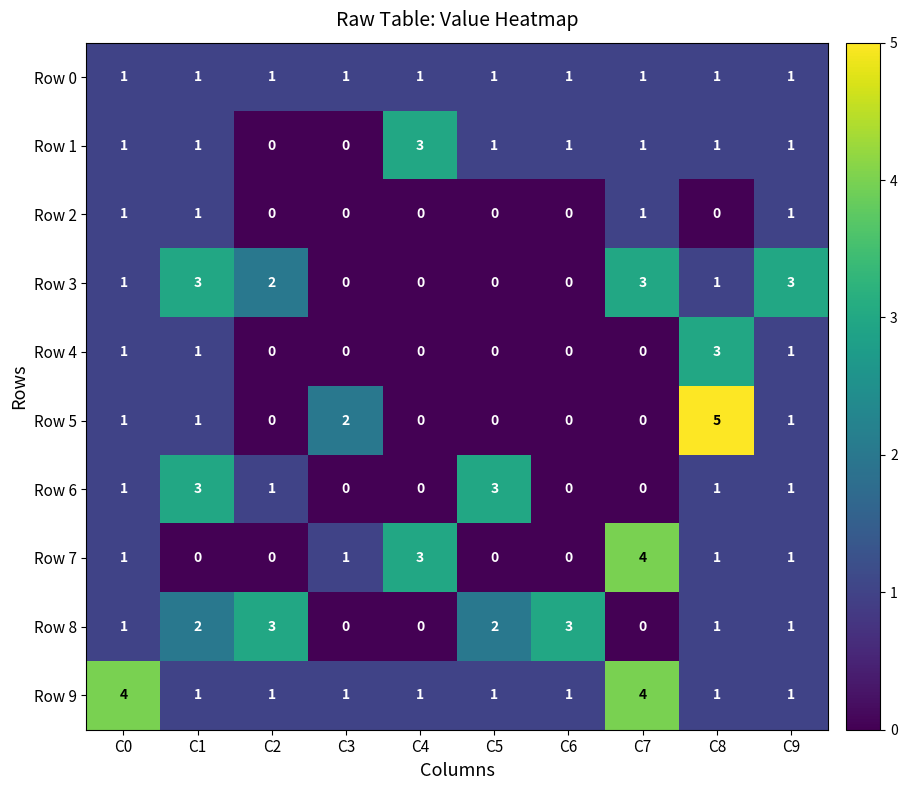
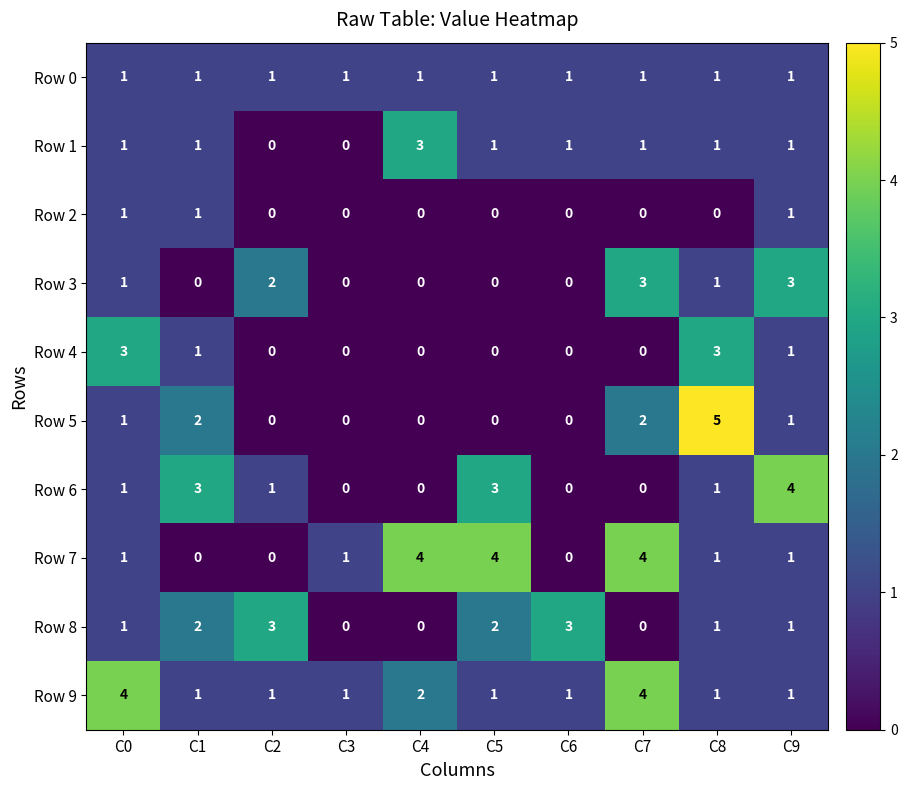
  {
    "Row 0": {
      "C0": 1,
      "C1": 1,
      "C2": 1,
      "C3": 1,
      "C4": 1,
      "C5": 1,
      "C6": 1,
      "C7": 1,
      "C8": 1,
      "C9": 1
    },
    "Row 1": {
      "C0": 1,
      "C1": 1,
      "C2": 0,
      "C3": 0,
      "C4": 3,
      "C5": 1,
      "C6": 1,
      "C7": 1,
      "C8": 1,
      "C9": 1
    },
    "Row 2": {
      "C0": 1,
      "C1": 1,
      "C2": 0,
      "C3": 0,
      "C4": 0,
      "C5": 0,
      "C6": 0,
-     "C7": 1,
+     "C7": 0,
      "C8": 0,
      "C9": 1
    },
    "Row 3": {
      "C0": 1,
-     "C1": 3,
+     "C1": 0,
      "C2": 2,
      "C3": 0,
      "C4": 0,
      "C5": 0,
      "C6": 0,
      "C7": 3,
      "C8": 1,
      "C9": 3
    },
    "Row 4": {
-     "C0": 1,
+     "C0": 3,
      "C1": 1,
      "C2": 0,
      "C3": 0,
      "C4": 0,
      "C5": 0,
      "C6": 0,
      "C7": 0,
      "C8": 3,
      "C9": 1
    },
    "Row 5": {
      "C0": 1,
-     "C1": 1,
+     "C1": 2,
      "C2": 0,
-     "C3": 2,
+     "C3": 0,
      "C4": 0,
      "C5": 0,
      "C6": 0,
-     "C7": 0,
+     "C7": 2,
      "C8": 5,
      "C9": 1
    },
    "Row 6": {
      "C0": 1,
      "C1": 3,
      "C2": 1,
      "C3": 0,
      "C4": 0,
      "C5": 3,
      "C6": 0,
      "C7": 0,
      "C8": 1,
-     "C9": 1
+     "C9": 4
    },
    "Row 7": {
      "C0": 1,
      "C1": 0,
      "C2": 0,
      "C3": 1,
-     "C4": 3,
-     "C5": 0,
+     "C4": 4,
+     "C5": 4,
      "C6": 0,
      "C7": 4,
      "C8": 1,
      "C9": 1
    },
    "Row 8": {
      "C0": 1,
      "C1": 2,
      "C2": 3,
      "C3": 0,
      "C4": 0,
      "C5": 2,
      "C6": 3,
      "C7": 0,
      "C8": 1,
      "C9": 1
    },
    "Row 9": {
      "C0": 4,
      "C1": 1,
      "C2": 1,
      "C3": 1,
-     "C4": 1,
+     "C4": 2,
      "C5": 1,
      "C6": 1,
      "C7": 4,
      "C8": 1,
      "C9": 1
    }
  }
